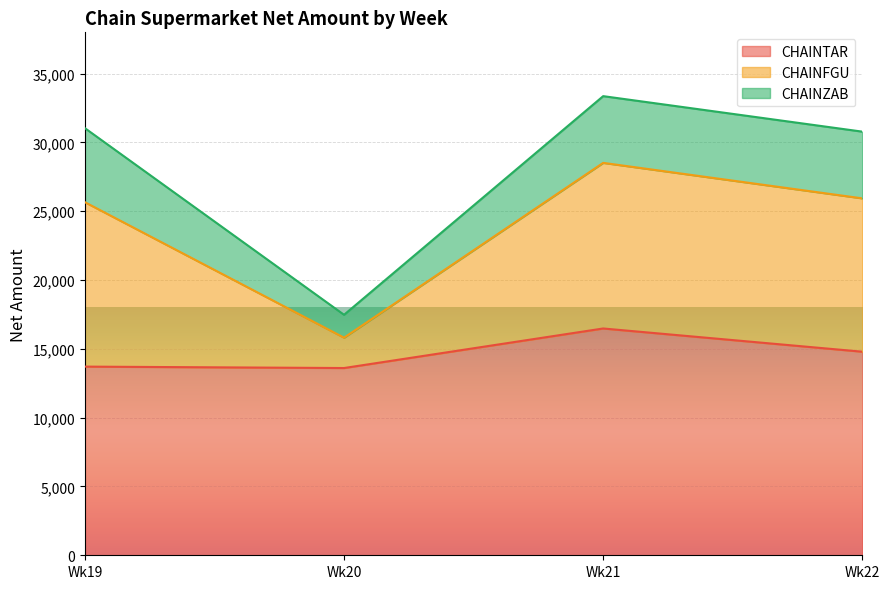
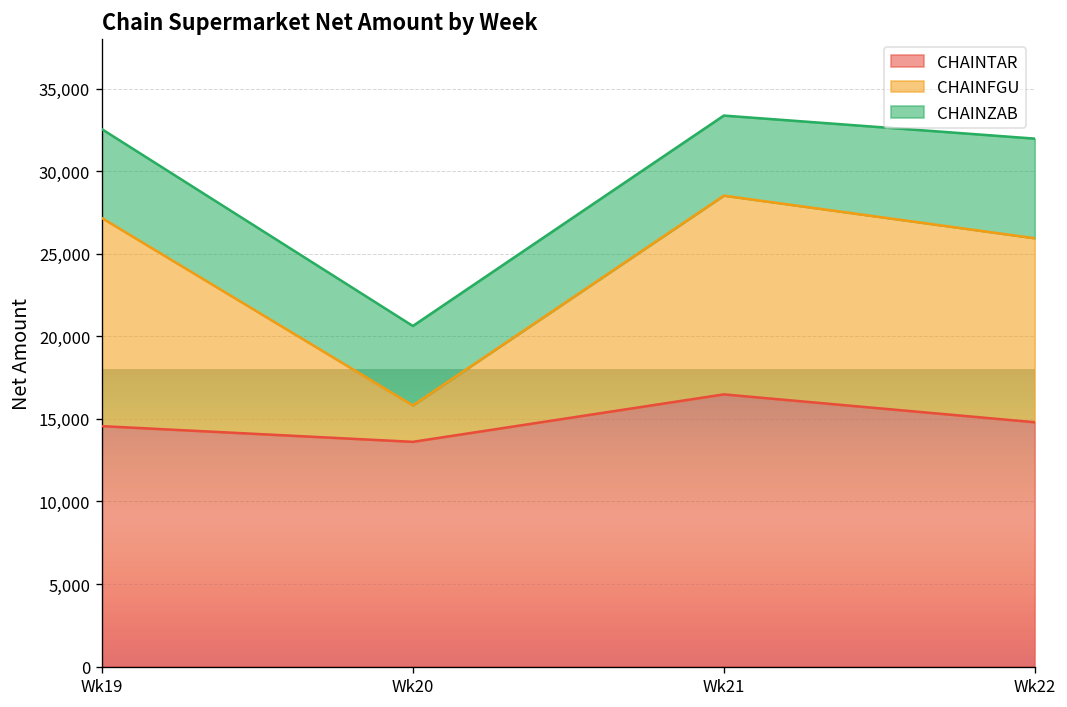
  {
    "CHAINTAR": {
-     "Wk19": "13,700",
+     "Wk19": "14,600",
      "Wk20": "13,600",
      "Wk21": "16,500",
      "Wk22": "14,800"
    },
    "CHAINFGU": {
-     "Wk19": "11,900",
+     "Wk19": "12,600",
      "Wk20": "2,200",
      "Wk21": "12,000",
      "Wk22": "11,100"
    },
    "CHAINZAB": {
      "Wk19": "5,400",
-     "Wk20": "1,700",
+     "Wk20": "4,800",
      "Wk21": "4,800",
-     "Wk22": "4,800"
+     "Wk22": "6,000"
    }
  }
